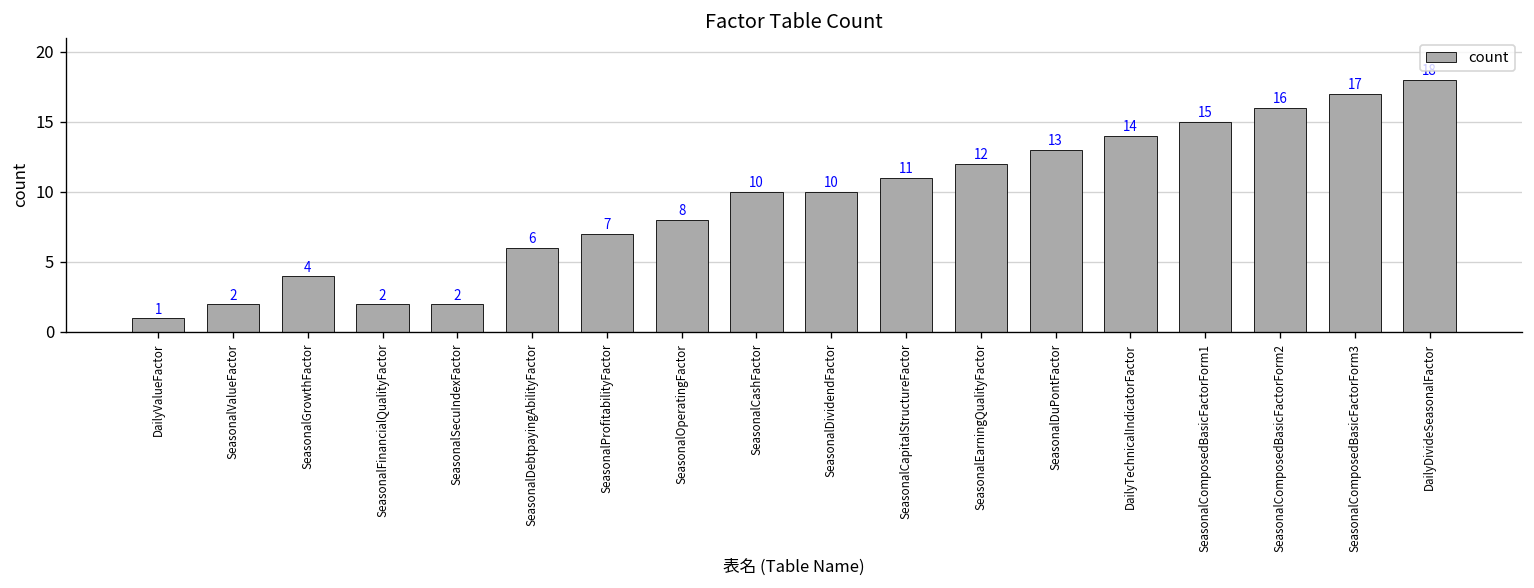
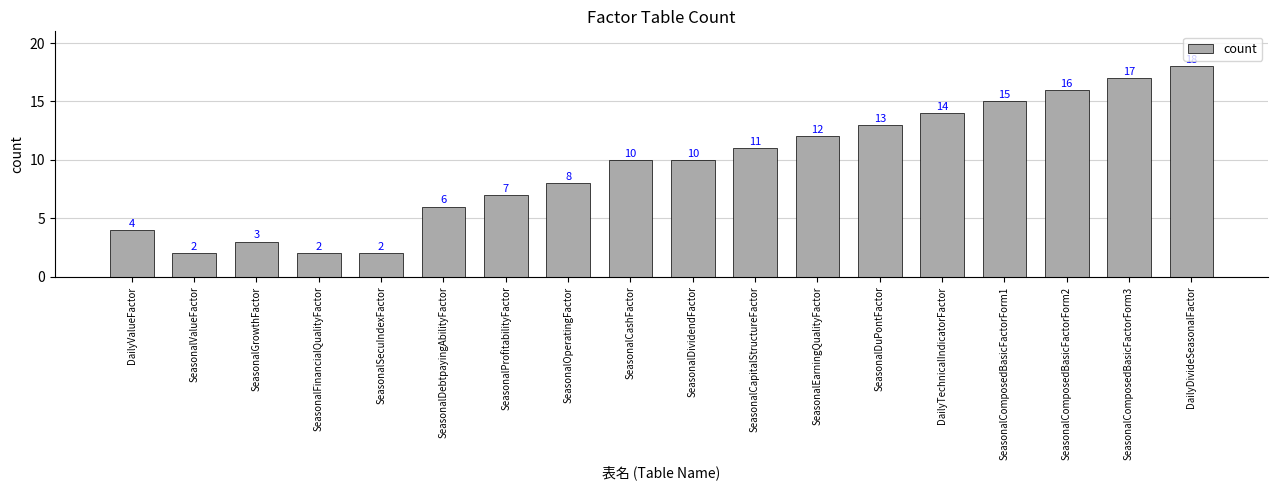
  {
-   "DailyValueFactor": 1,
+   "DailyValueFactor": 4,
    "SeasonalValueFactor": 2,
-   "SeasonalGrowthFactor": 4,
+   "SeasonalGrowthFactor": 3,
    "SeasonalFinancialQualityFactor": 2,
    "SeasonalSecuIndexFactor": 2,
    "SeasonalDebtpayingAbilityFactor": 6,
    "SeasonalProfitabilityFactor": 7,
    "SeasonalOperatingFactor": 8,
    "SeasonalCashFactor": 10,
    "SeasonalDividendFactor": 10,
    "SeasonalCapitalStructureFactor": 11,
    "SeasonalEarningQualityFactor": 12,
    "SeasonalDuPontFactor": 13,
    "DailyTechnicalIndicatorFactor": 14,
    "SeasonalComposedBasicFactorForm1": 15,
    "SeasonalComposedBasicFactorForm2": 16,
    "SeasonalComposedBasicFactorForm3": 17
  }
